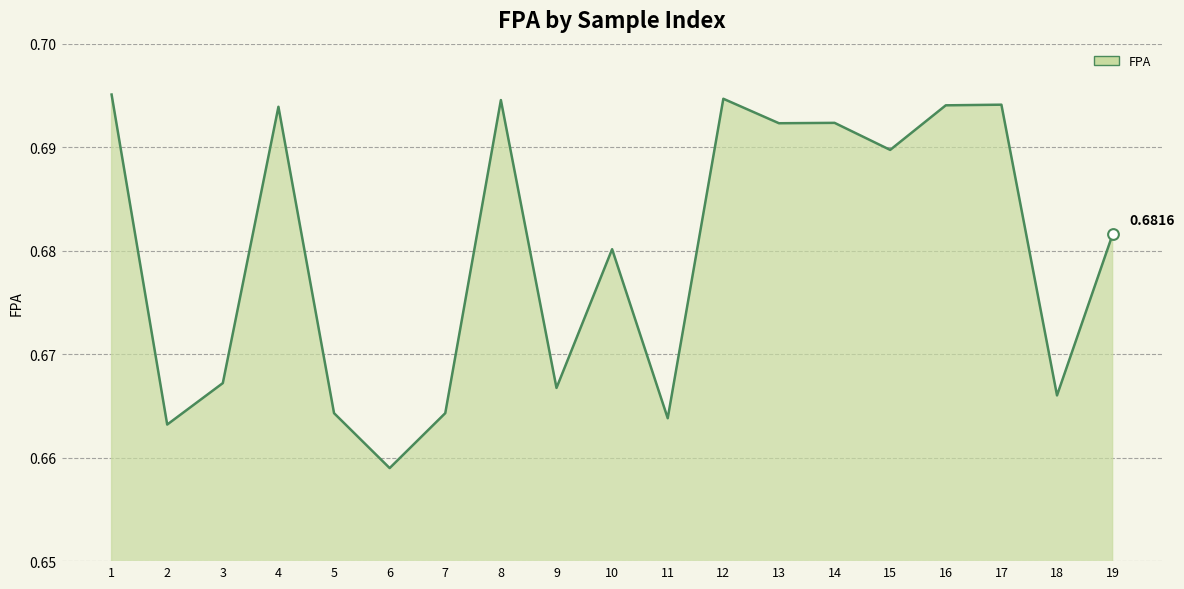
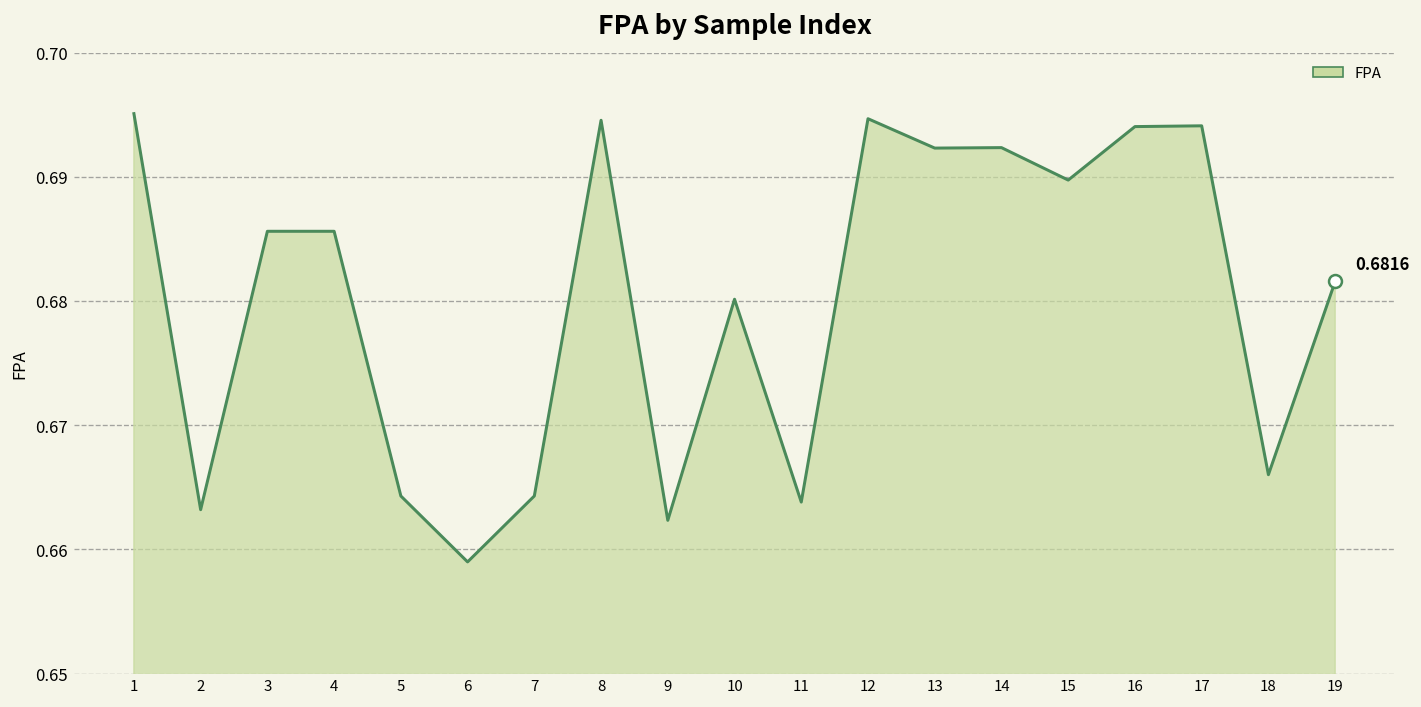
  {
    "FPA": {
      "1": 0.6951,
      "2": 0.6632,
-     "3": 0.6672,
-     "4": 0.6939,
+     "3": 0.6856,
+     "4": 0.6856,
      "5": 0.6643,
      "6": 0.6590,
      "7": 0.6643,
      "8": 0.6946,
-     "9": 0.6667,
+     "9": 0.6623,
      "10": 0.6801,
      "11": 0.6638,
      "12": 0.6947,
      "13": 0.6923,
      "14": 0.6923,
      "15": 0.6897,
      "16": 0.6940,
      "17": 0.6941,
      "18": 0.6660
    }
  }
